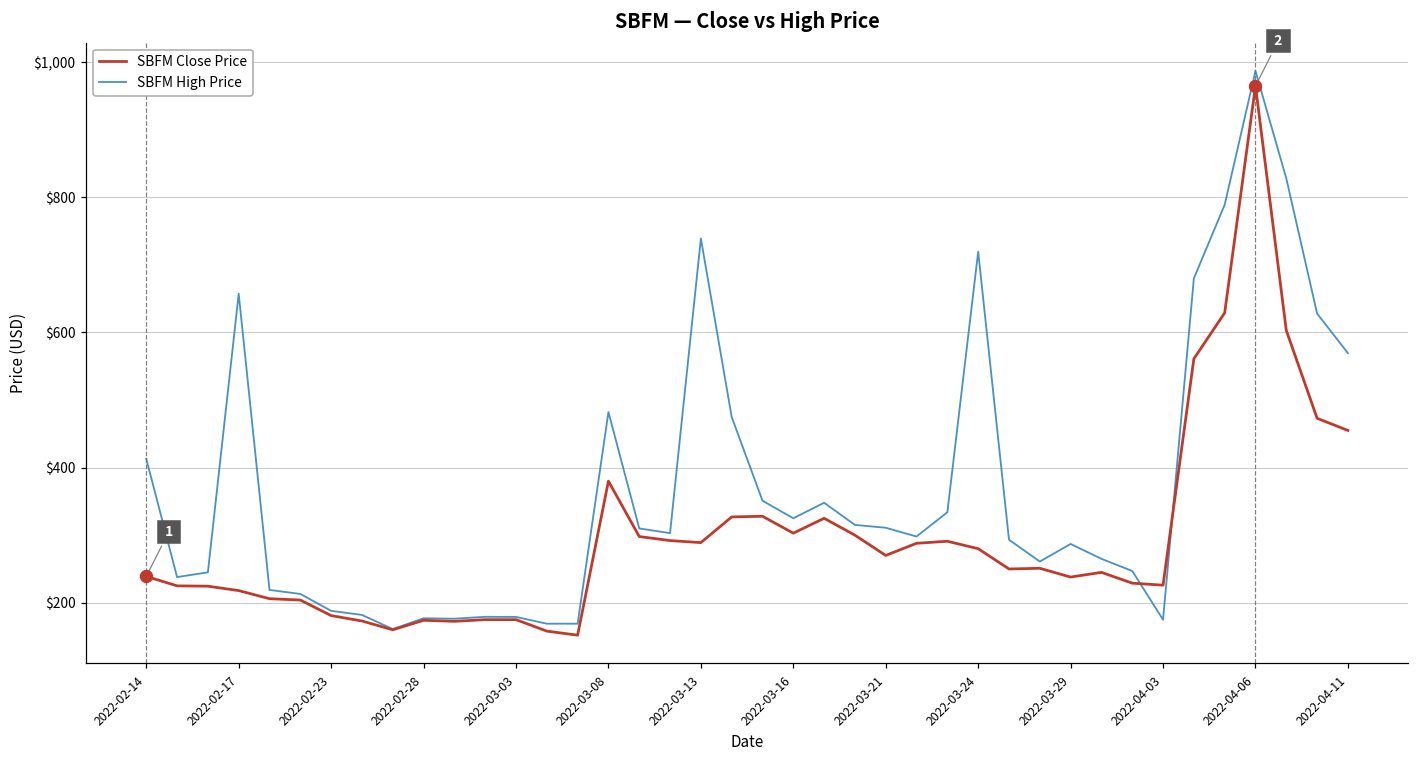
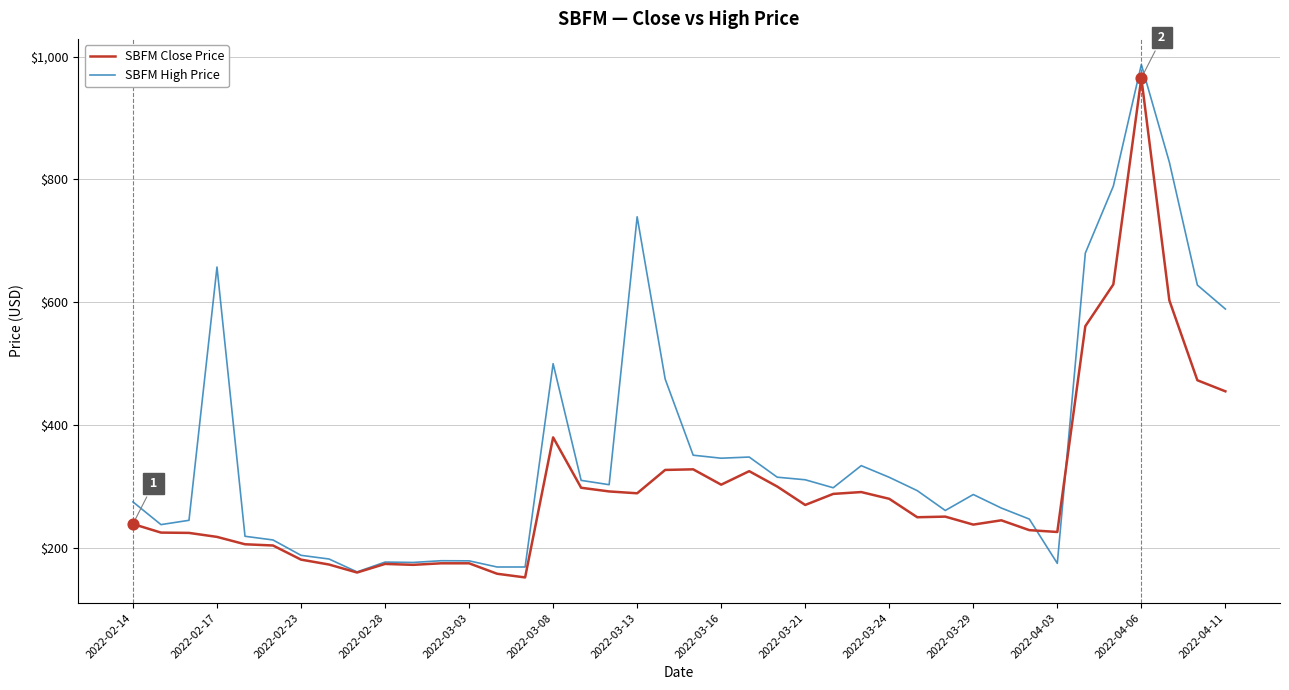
  {
    "SBFM High Price": {
-     "2022-02-14": "$410",
+     "2022-02-14": "$280",
      "2022-02-17": "$660",
      "2022-02-23": "$190",
-     "2022-03-08": "$480",
+     "2022-03-08": "$500",
      "2022-03-13": "$740",
-     "2022-03-16": "$330",
+     "2022-03-16": "$350",
      "2022-03-21": "$310",
-     "2022-03-24": "$720",
+     "2022-03-24": "$320",
      "2022-03-29": "$290",
      "2022-04-03": "$170",
      "2022-04-06": "$990",
-     "2022-04-11": "$570"
+     "2022-04-11": "$590"
    }
  }
